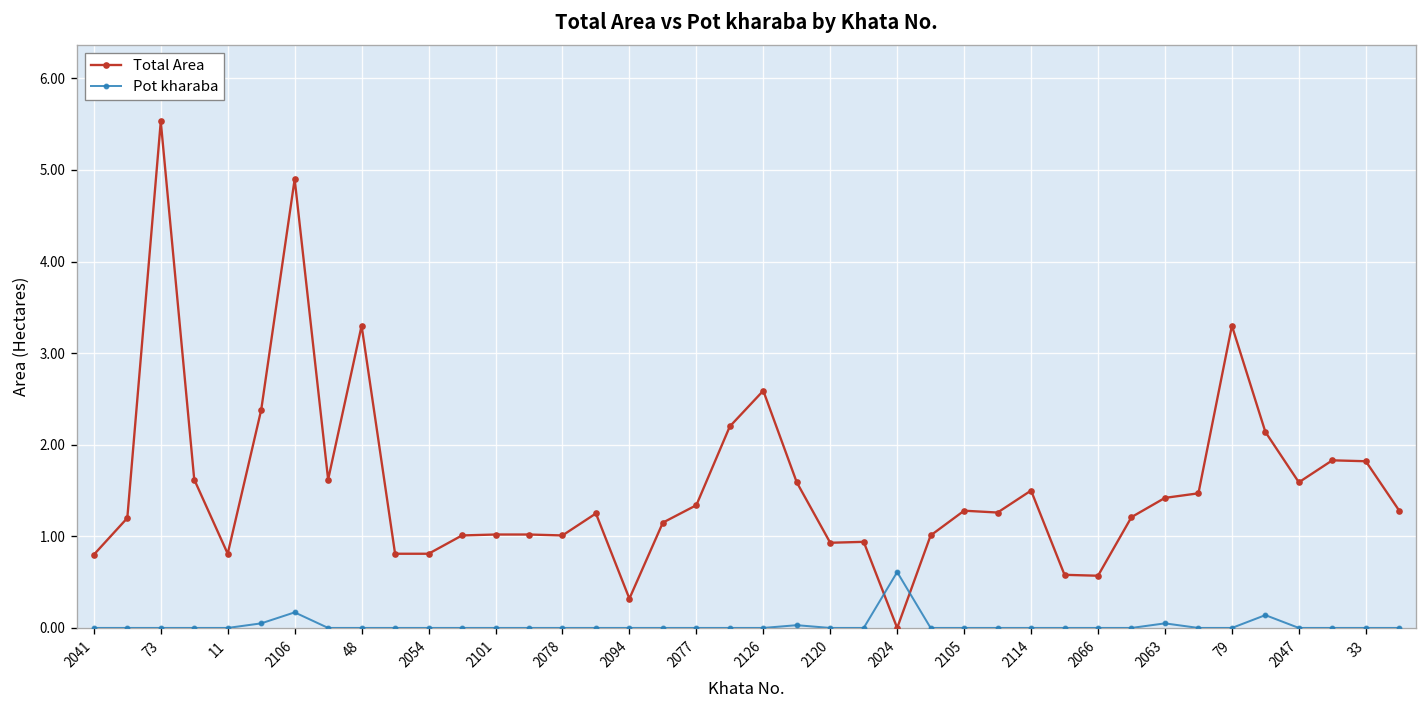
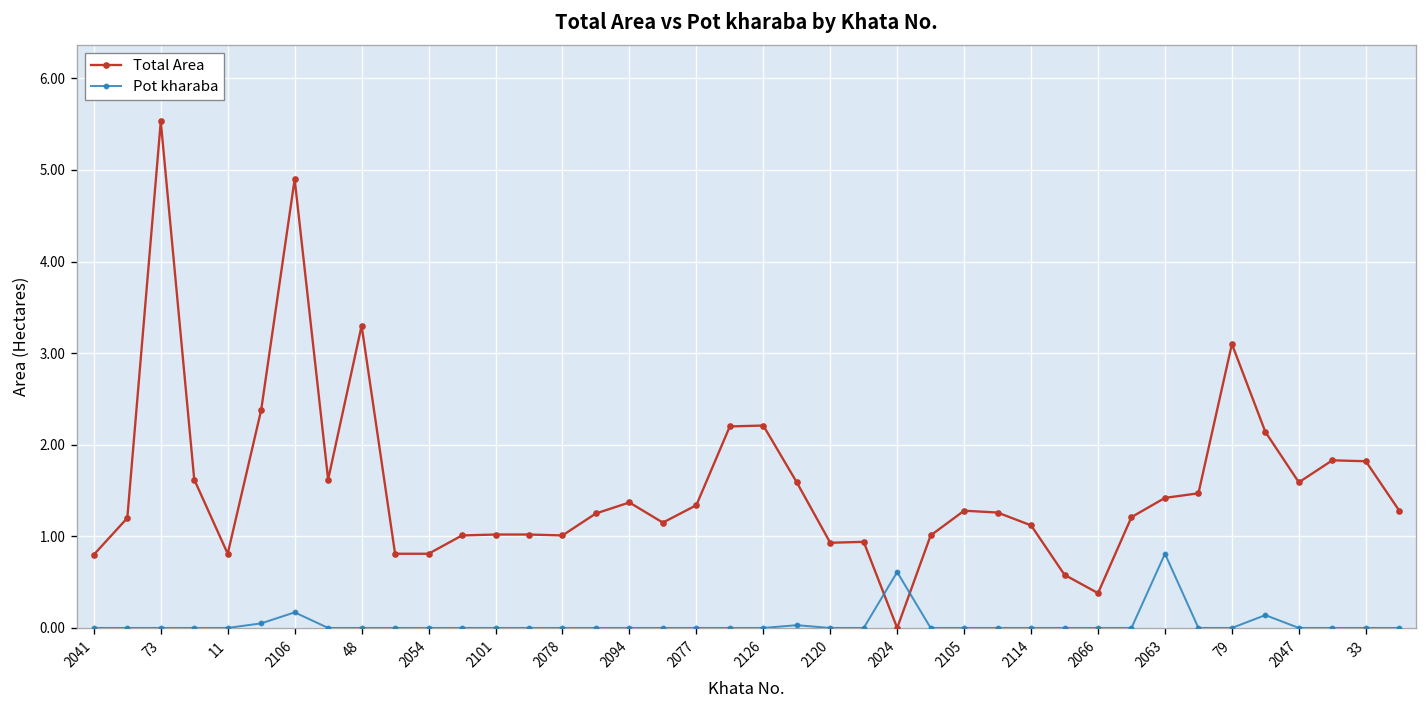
  {
    "Total Area": {
      "2041": 0.8,
      "73": 5.5,
      "2106": 4.9,
      "48": 3.3,
      "2054": 0.8,
      "2101": 1.0,
      "2078": 1.0,
-     "2094": 0.3,
+     "2094": 1.4,
      "2077": 1.3,
-     "2126": 2.6,
+     "2126": 2.2,
      "2120": 0.9,
      "2024": 0.0,
      "2105": 1.3,
-     "2114": 1.5,
-     "2066": 0.6,
+     "2114": 1.1,
+     "2066": 0.4,
      "2063": 1.4,
-     "79": 3.3,
+     "79": 3.1,
      "2047": 1.6
    },
    "Pot kharaba": {
      "2041": 0.0,
      "73": 0.0,
      "2106": 0.2,
      "48": 0.0,
      "2054": 0.0,
      "2101": 0.0,
      "2078": 0.0,
      "2094": 0.0,
      "2077": 0.0,
      "2126": 0.0,
      "2120": 0.0,
      "2024": 0.6,
      "2105": 0.0,
      "2114": 0.0,
      "2066": 0.0,
-     "2063": 0.1,
+     "2063": 0.8,
      "79": 0.0,
      "2047": 0.0
    }
  }
